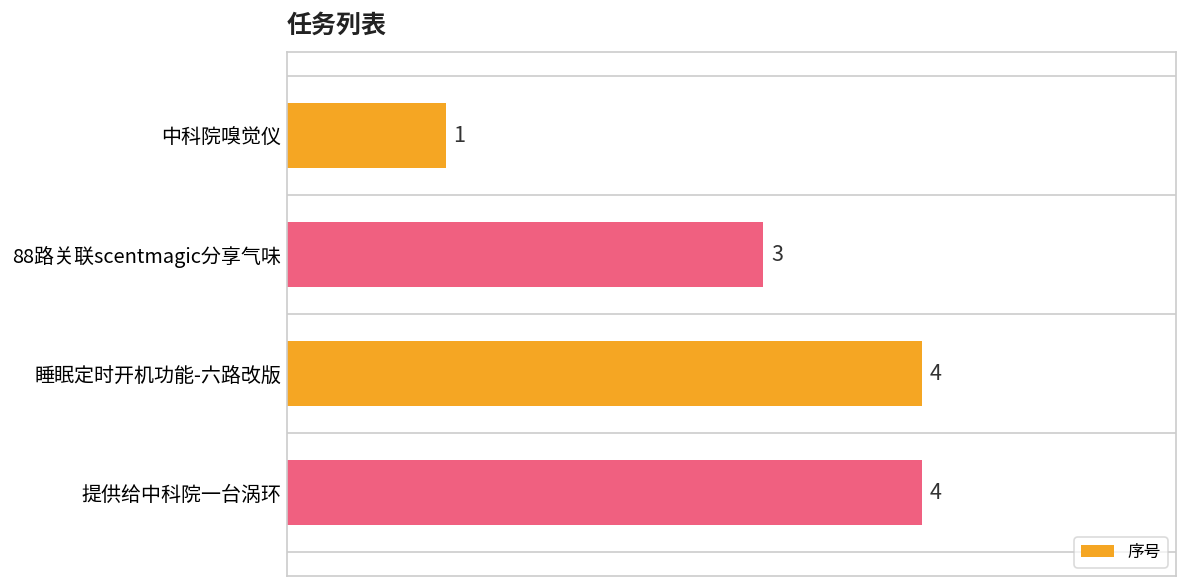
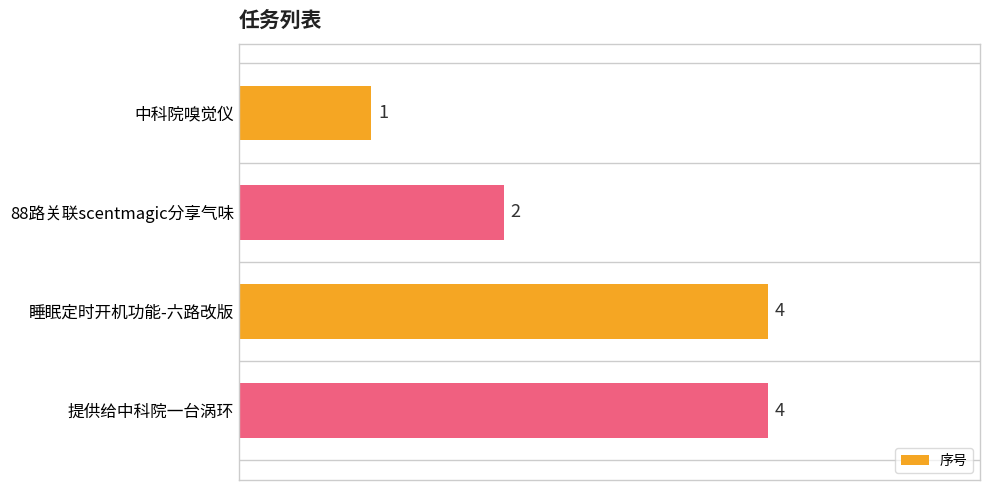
  {
    "中科院嗅觉仪": 1,
-   "88路关联scentmagic分享气味": 3,
+   "88路关联scentmagic分享气味": 2,
    "睡眠定时开机功能-六路改版": 4,
    "提供给中科院一台涡环": 4
  }
